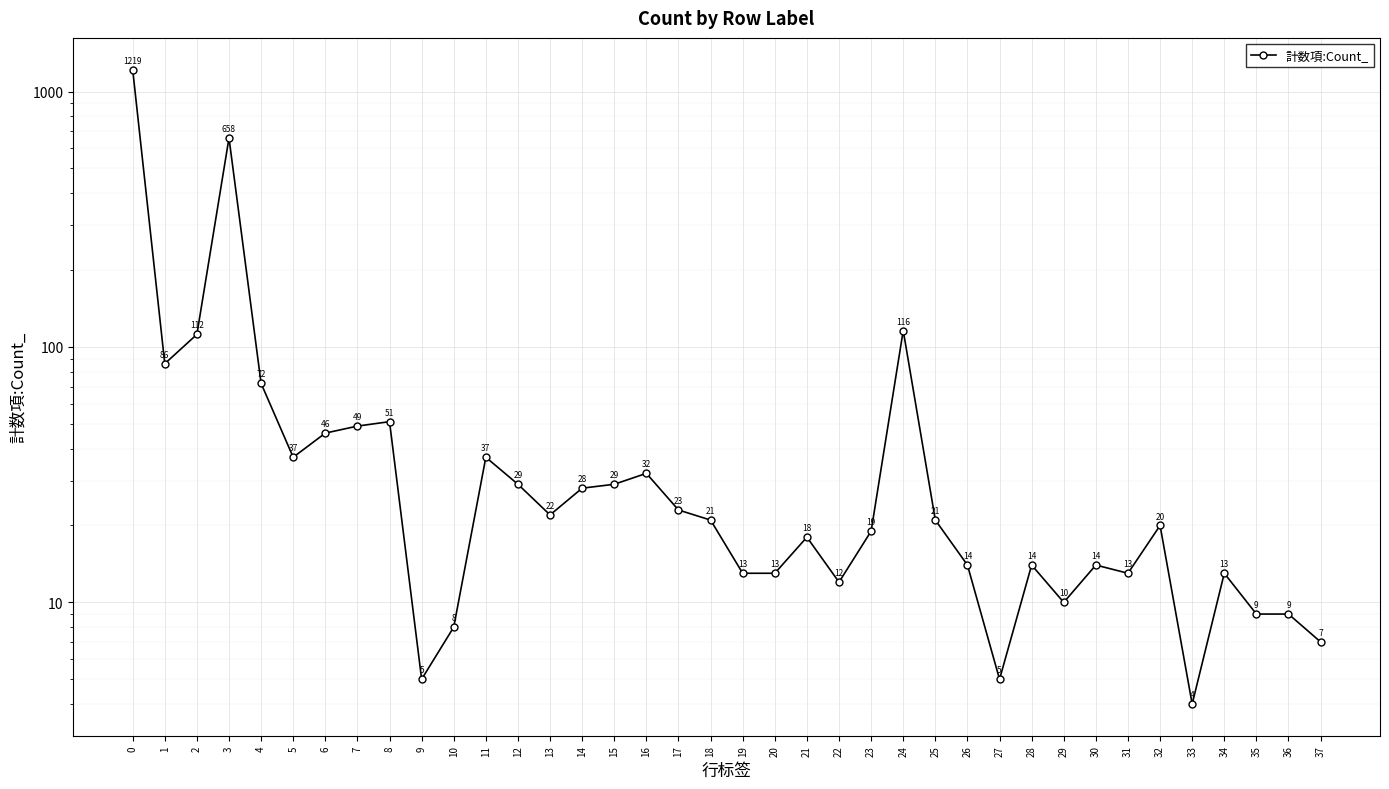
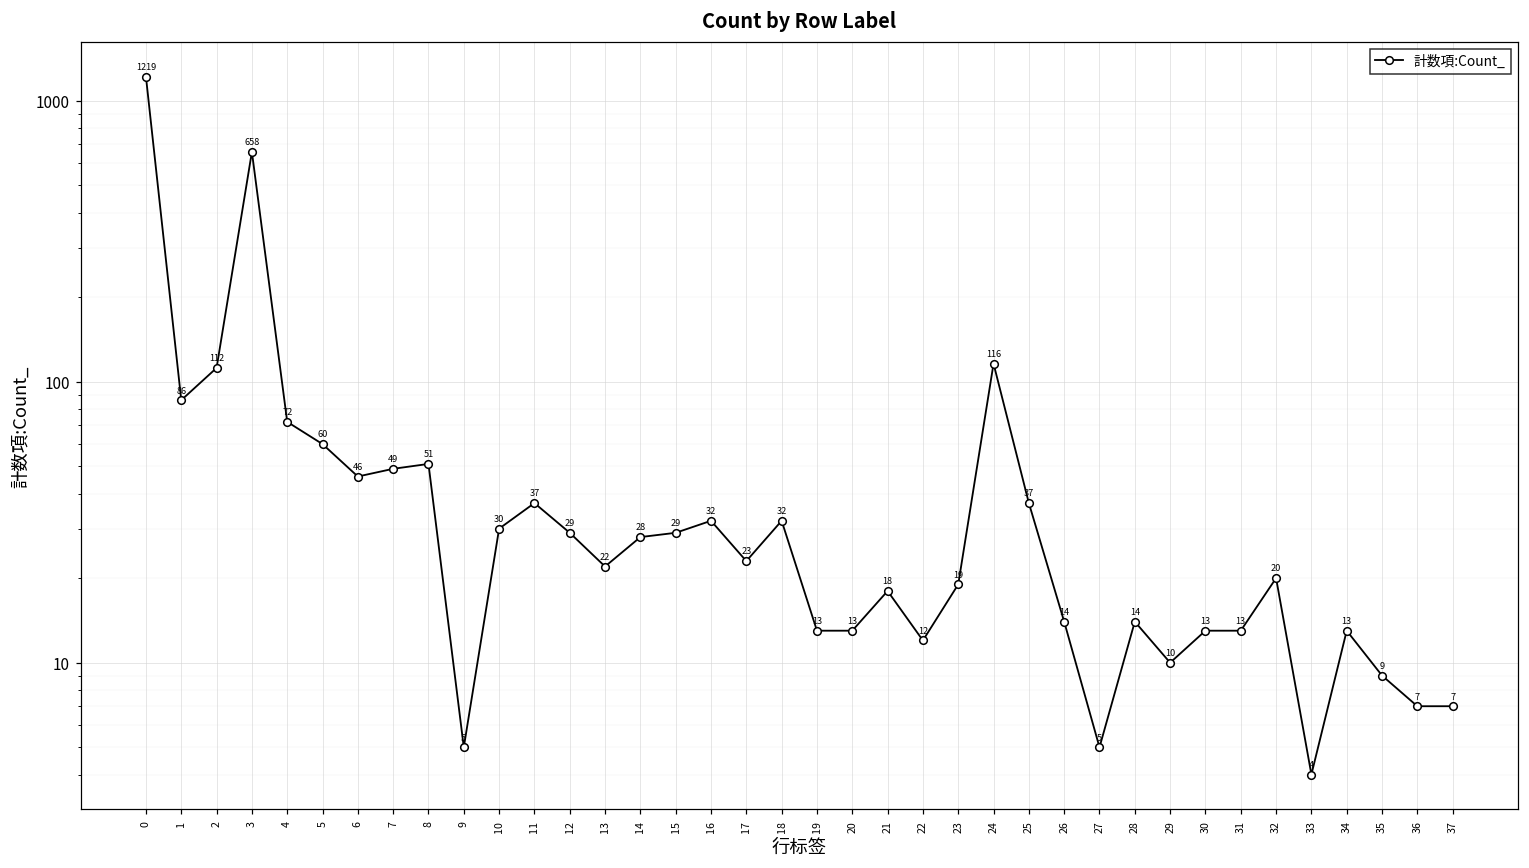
  {
    "0": 1219,
    "1": 86,
    "2": 112,
    "3": 658,
    "4": 72,
-   "5": 37,
+   "5": 60,
    "6": 46,
    "7": 49,
    "8": 51,
    "9": 5,
-   "10": 8,
+   "10": 30,
    "11": 37,
    "12": 29,
    "13": 22,
    "14": 28,
    "15": 29,
    "16": 32,
    "17": 23,
-   "18": 21,
+   "18": 32,
    "19": 13,
    "20": 13,
    "21": 18,
    "22": 12,
    "23": 19,
    "24": 116,
-   "25": 21,
+   "25": 37,
    "26": 14,
    "27": 5,
    "28": 14,
    "29": 10,
-   "30": 14,
+   "30": 13,
    "31": 13,
    "32": 20,
    "33": 4,
    "34": 13,
    "35": 9,
-   "36": 9,
+   "36": 7,
    "37": 7
  }
